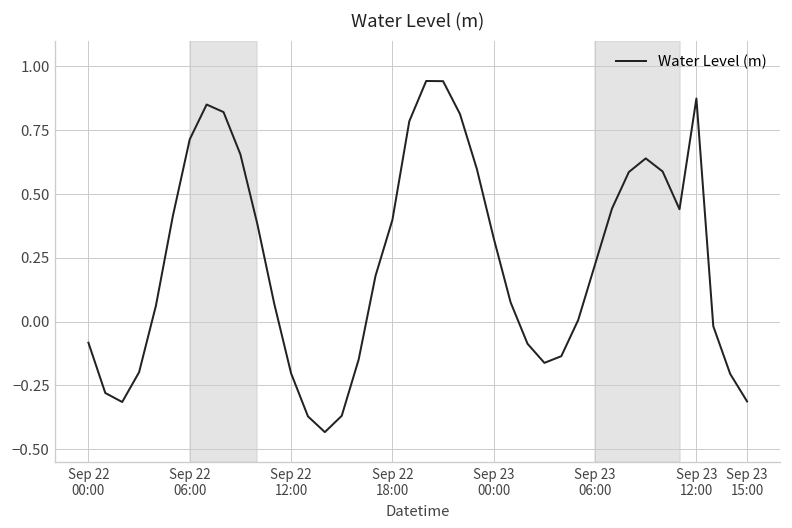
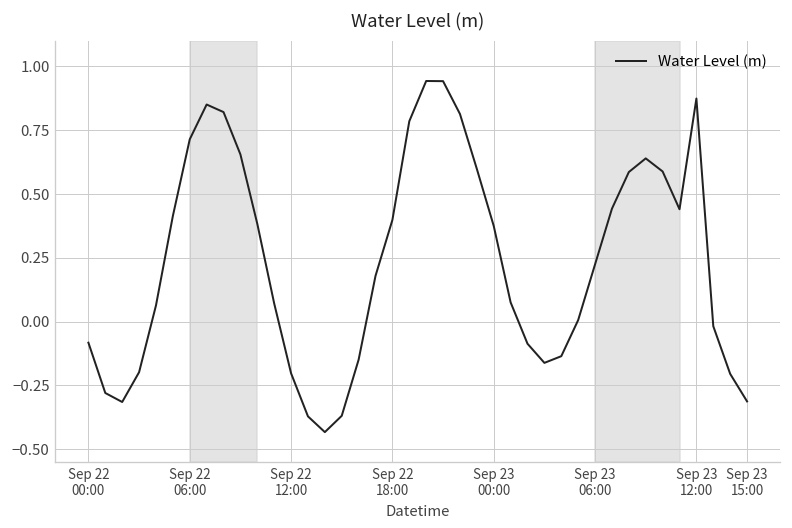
  {
    "Sep 22 00:00": -0.08,
    "Sep 22 06:00": 0.71,
    "Sep 22 12:00": -0.20,
    "Sep 22 18:00": 0.40,
-   "Sep 23 00:00": 0.33,
+   "Sep 23 00:00": 0.37,
    "Sep 23 06:00": 0.22,
    "Sep 23 12:00": 0.87,
    "Sep 23 15:00": -0.31
  }
